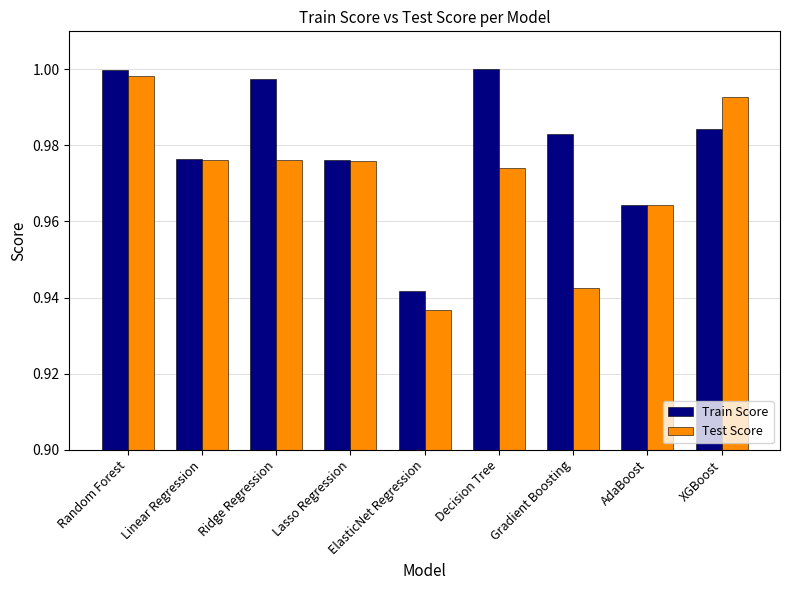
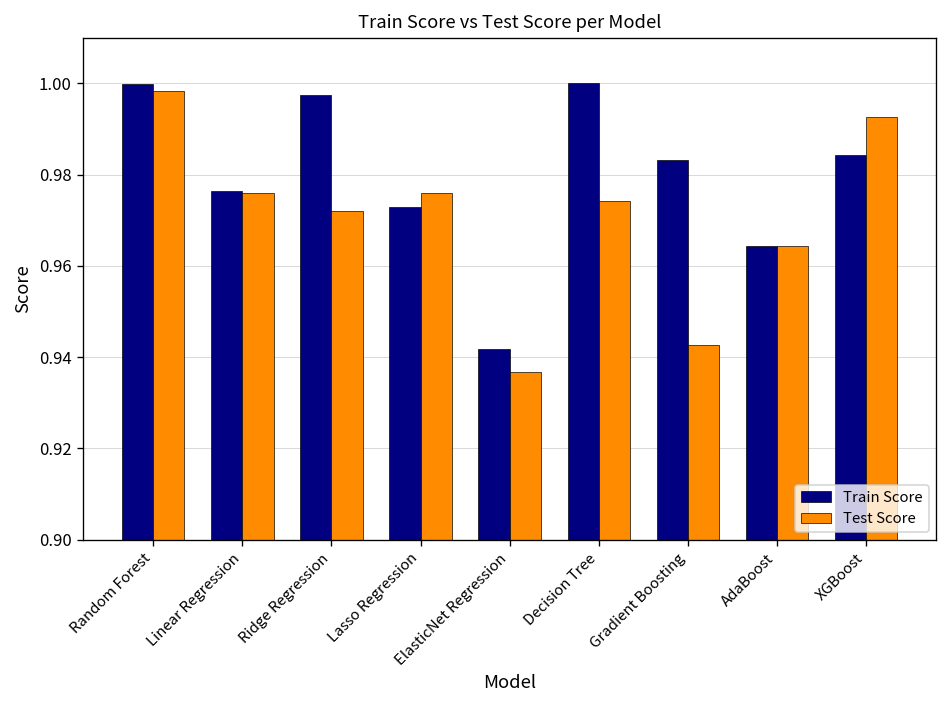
  {
    "Train Score": {
      "Random Forest": 1.000,
      "Linear Regression": 0.976,
      "Ridge Regression": 0.997,
-     "Lasso Regression": 0.976,
+     "Lasso Regression": 0.973,
      "ElasticNet Regression": 0.942,
      "Decision Tree": 1.000,
      "Gradient Boosting": 0.983,
      "AdaBoost": 0.964,
      "XGBoost": 0.984
    },
    "Test Score": {
      "Random Forest": 0.998,
      "Linear Regression": 0.976,
-     "Ridge Regression": 0.976,
+     "Ridge Regression": 0.972,
      "Lasso Regression": 0.976,
      "ElasticNet Regression": 0.937,
      "Decision Tree": 0.974,
      "Gradient Boosting": 0.943,
      "AdaBoost": 0.964,
      "XGBoost": 0.993
    }
  }
